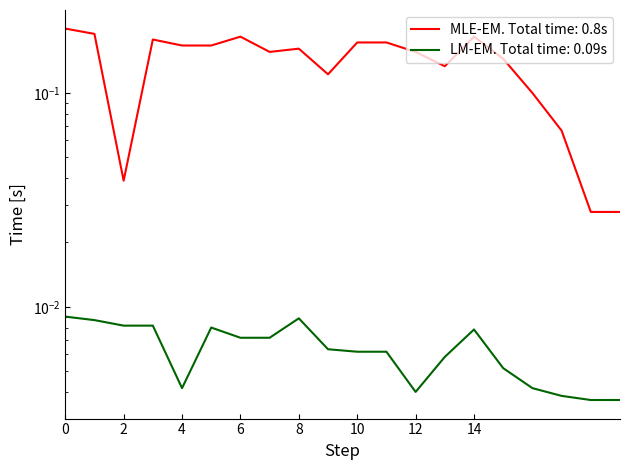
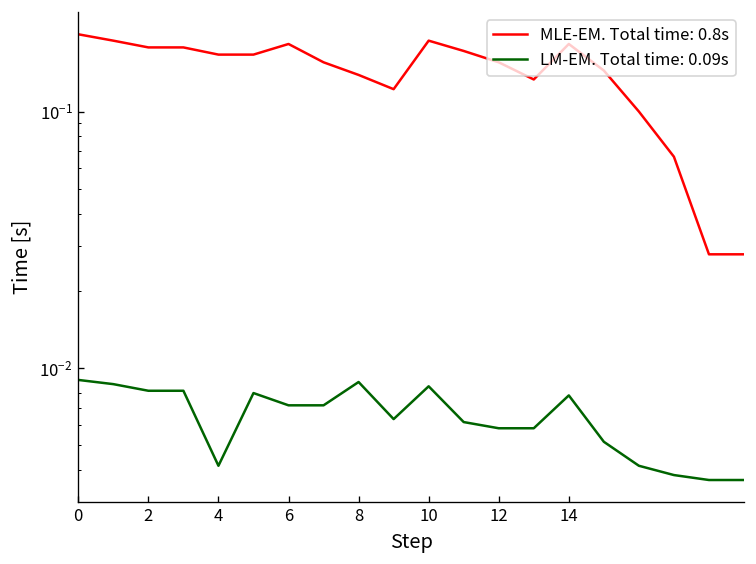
  {
    "MLE-EM. Total time: 0.8s": {
      "0": 0.20,
-     "2": 0.039,
+     "2": 0.18,
      "4": 0.17,
      "6": 0.18,
-     "8": 0.16,
-     "10": 0.17
+     "8": 0.14,
+     "10": 0.19
    },
    "LM-EM. Total time: 0.09s": {
      "0": 0.0090,
      "2": 0.0082,
      "4": 0.0042,
      "6": 0.0072,
      "8": 0.0088,
-     "10": 0.0062,
-     "12": 0.0040,
+     "10": 0.0085,
+     "12": 0.0058,
      "14": 0.0078
    }
  }
